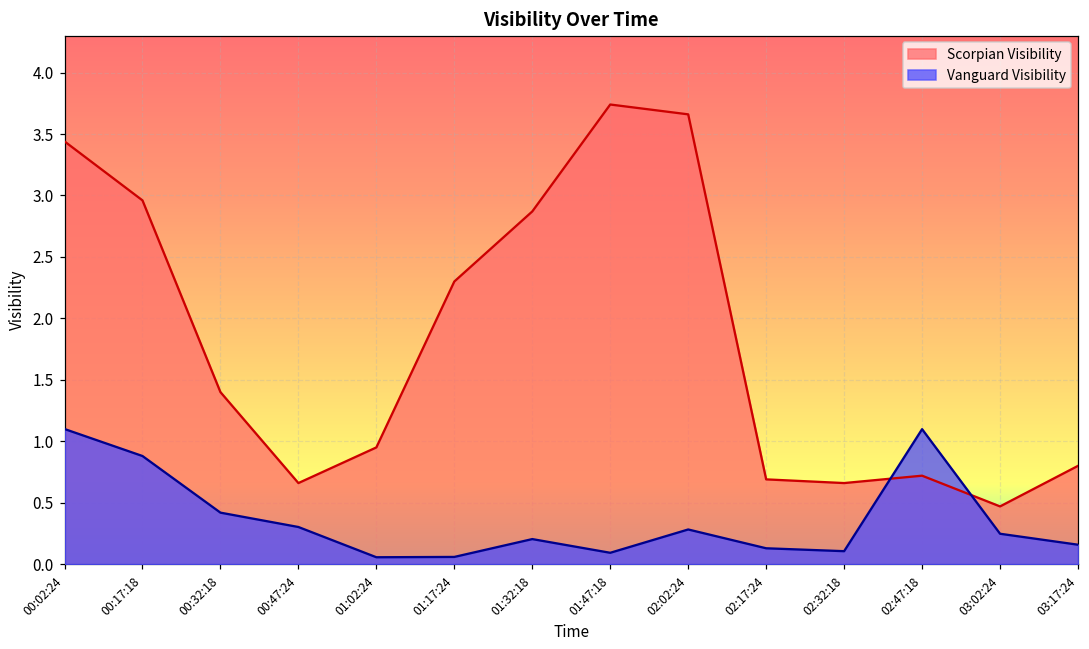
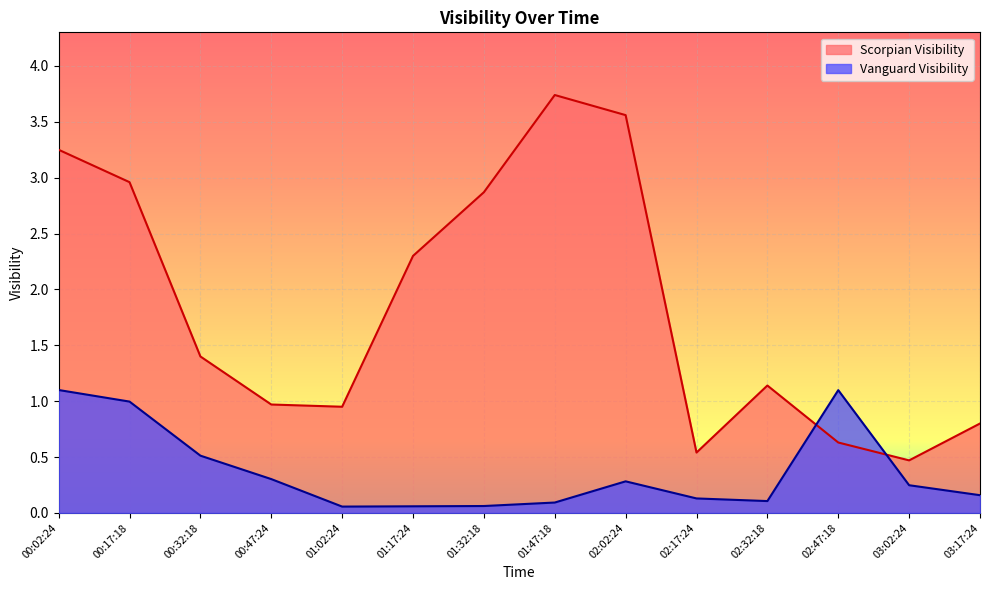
  {
    "Scorpian Visibility": {
-     "00:02:24": 3.44,
+     "00:02:24": 3.25,
      "00:17:18": 2.96,
      "00:32:18": 1.40,
-     "00:47:24": 0.66,
+     "00:47:24": 0.97,
      "01:02:24": 0.95,
      "01:17:24": 2.30,
      "01:32:18": 2.87,
      "01:47:18": 3.74,
-     "02:02:24": 3.66,
-     "02:17:24": 0.69,
-     "02:32:18": 0.66,
-     "02:47:18": 0.72,
+     "02:02:24": 3.56,
+     "02:17:24": 0.54,
+     "02:32:18": 1.14,
+     "02:47:18": 0.63,
      "03:02:24": 0.47,
      "03:17:24": 0.80
    },
    "Vanguard Visibility": {
      "00:02:24": 1.10,
-     "00:17:18": 0.88,
-     "00:32:18": 0.42,
+     "00:17:18": 1.00,
+     "00:32:18": 0.51,
      "00:47:24": 0.30,
      "01:02:24": 0.06,
      "01:17:24": 0.06,
-     "01:32:18": 0.20,
+     "01:32:18": 0.06,
      "01:47:18": 0.09,
      "02:02:24": 0.28,
      "02:17:24": 0.13,
      "02:32:18": 0.11,
      "02:47:18": 1.10,
      "03:02:24": 0.25,
      "03:17:24": 0.16
    }
  }
